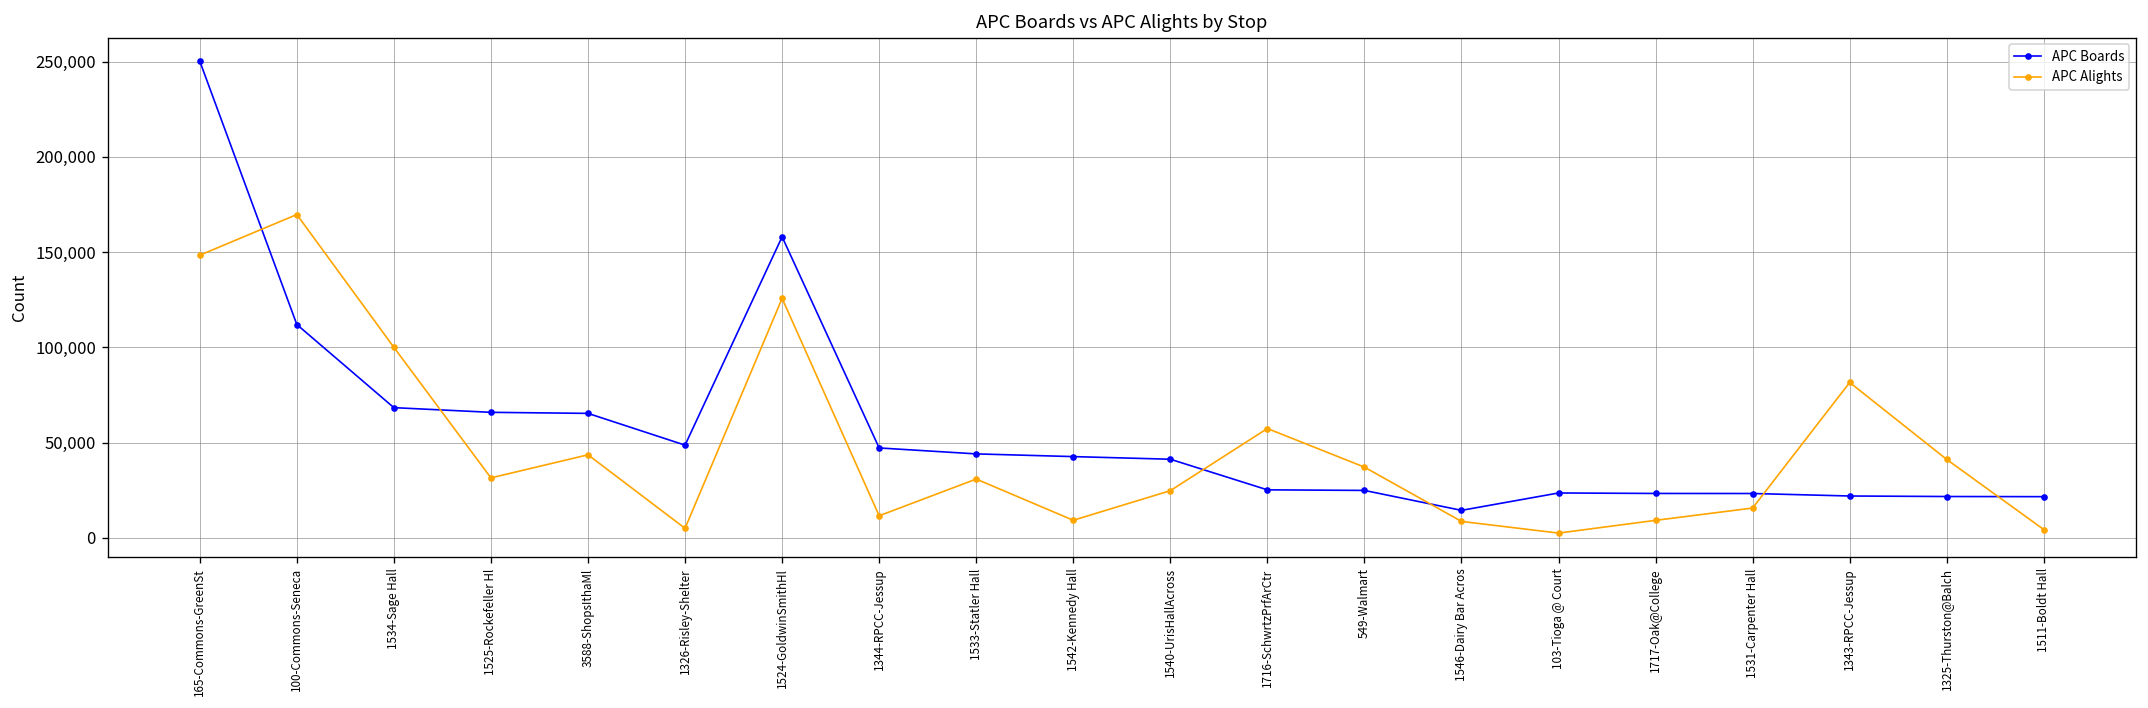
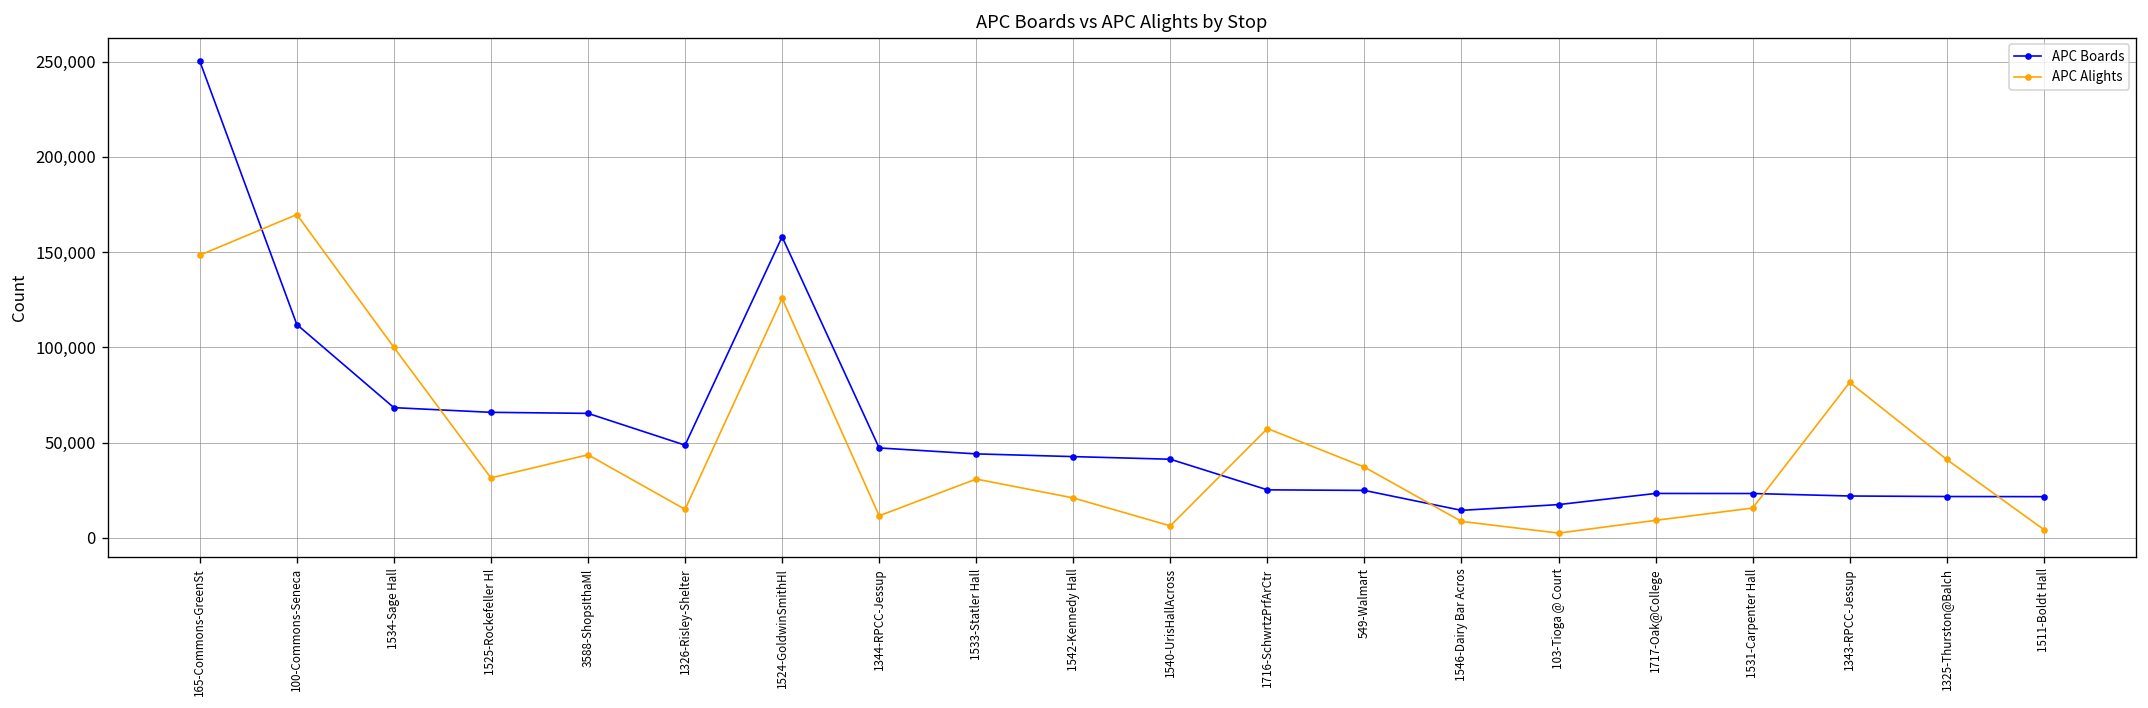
  {
    "APC Boards": {
      "165-Commons-GreenSt": "250,000",
      "100-Commons-Seneca": "112,000",
      "1534-Sage Hall": "68,000",
      "1525-Rockefeller Hl": "66,000",
      "3588-ShopsIthaMl": "65,000",
      "1326-Risley-Shelter": "49,000",
      "1524-GoldwinSmithHl": "158,000",
      "1344-RPCC-Jessup": "47,000",
      "1533-Statler Hall": "44,000",
      "1542-Kennedy Hall": "43,000",
      "1540-UrisHallAcross": "41,000",
      "1716-SchwrtzPrfArCtr": "25,000",
      "549-Walmart": "25,000",
      "1546-Dairy Bar Acros": "14,000",
-     "103-Tioga @ Court": "24,000",
+     "103-Tioga @ Court": "17,000",
      "1717-Oak@College": "23,000",
      "1531-Carpenter Hall": "23,000",
      "1343-RPCC-Jessup": "22,000",
      "1325-Thurston@Balch": "22,000",
      "1511-Boldt Hall": "22,000"
    },
    "APC Alights": {
      "165-Commons-GreenSt": "148,000",
      "100-Commons-Seneca": "170,000",
      "1534-Sage Hall": "100,000",
      "1525-Rockefeller Hl": "31,000",
      "3588-ShopsIthaMl": "44,000",
-     "1326-Risley-Shelter": "5,000",
+     "1326-Risley-Shelter": "15,000",
      "1524-GoldwinSmithHl": "126,000",
      "1344-RPCC-Jessup": "12,000",
      "1533-Statler Hall": "31,000",
-     "1542-Kennedy Hall": "9,000",
-     "1540-UrisHallAcross": "25,000",
+     "1542-Kennedy Hall": "21,000",
+     "1540-UrisHallAcross": "6,000",
      "1716-SchwrtzPrfArCtr": "57,000",
      "549-Walmart": "37,000",
      "1546-Dairy Bar Acros": "9,000",
      "103-Tioga @ Court": "2,000",
      "1717-Oak@College": "9,000",
      "1531-Carpenter Hall": "16,000",
      "1343-RPCC-Jessup": "82,000",
      "1325-Thurston@Balch": "41,000",
      "1511-Boldt Hall": "4,000"
    }
  }
